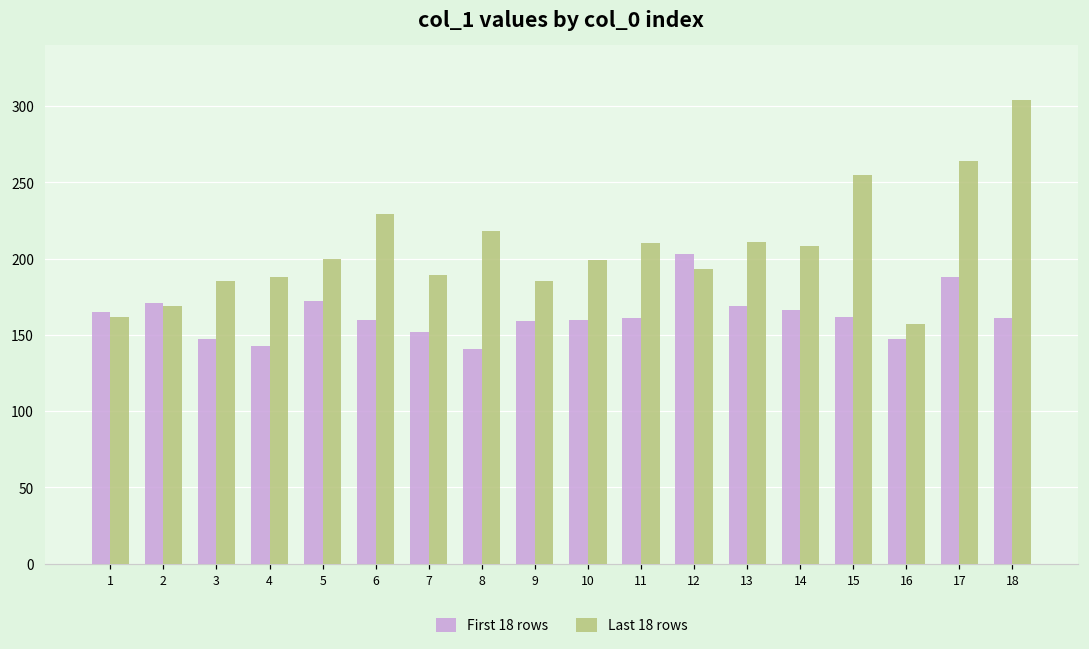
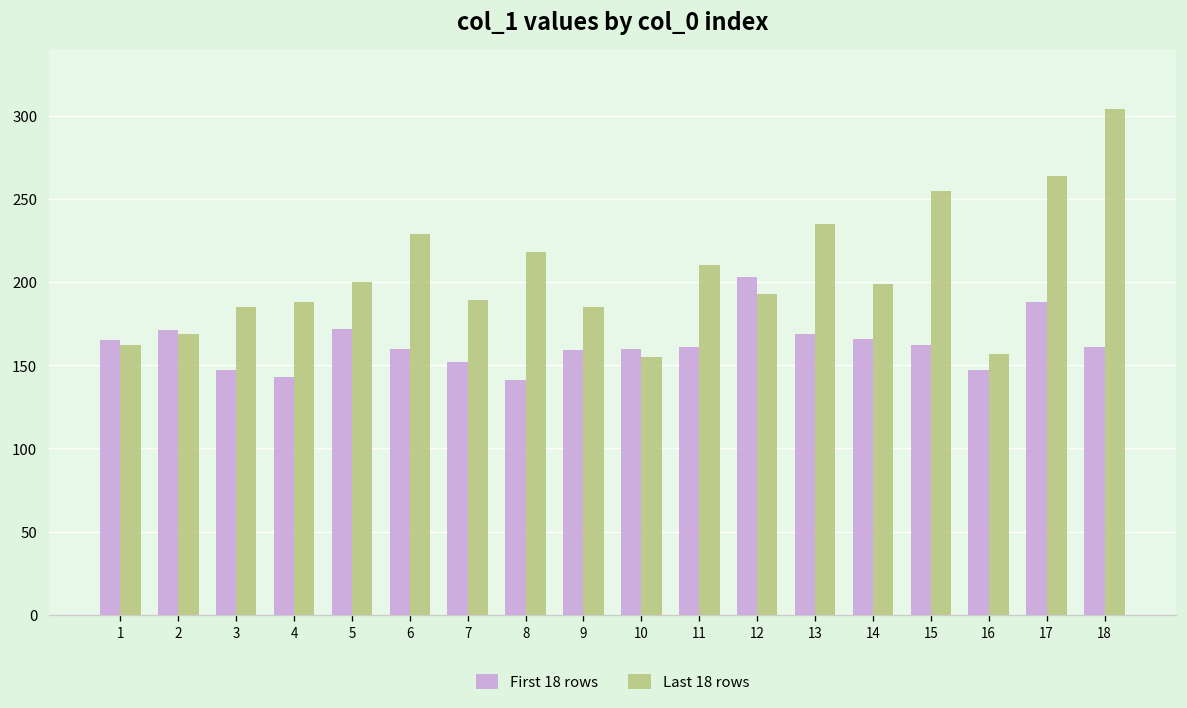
  {
    "First 18 rows": {
      "1": 165,
      "2": 171,
      "3": 147,
      "4": 143,
      "5": 172,
      "6": 160,
      "7": 152,
      "8": 141,
      "9": 159,
      "10": 160,
      "11": 161,
      "12": 203,
      "13": 169,
      "14": 166,
      "15": 162,
      "16": 147,
      "17": 188,
      "18": 161
    },
    "Last 18 rows": {
      "1": 162,
      "2": 169,
      "3": 185,
      "4": 188,
      "5": 200,
      "6": 229,
      "7": 189,
      "8": 218,
      "9": 185,
-     "10": 199,
+     "10": 155,
      "11": 210,
      "12": 193,
-     "13": 211,
-     "14": 208,
+     "13": 235,
+     "14": 199,
      "15": 255,
      "16": 157,
      "17": 264,
      "18": 304
    }
  }
